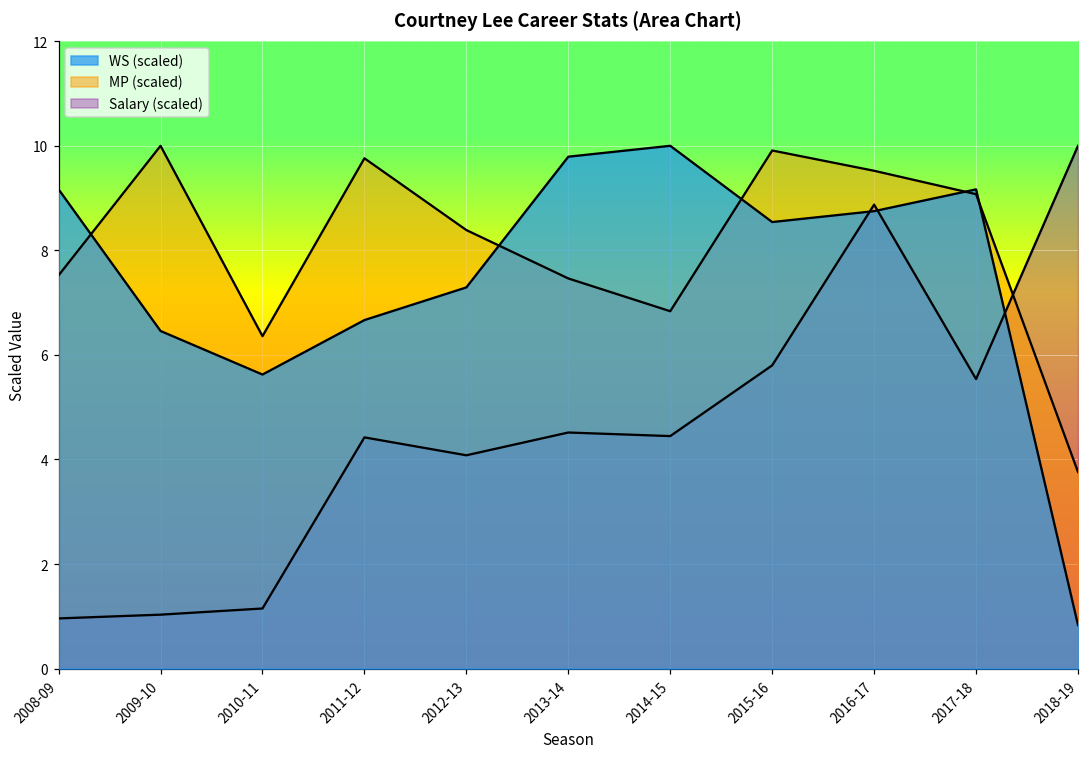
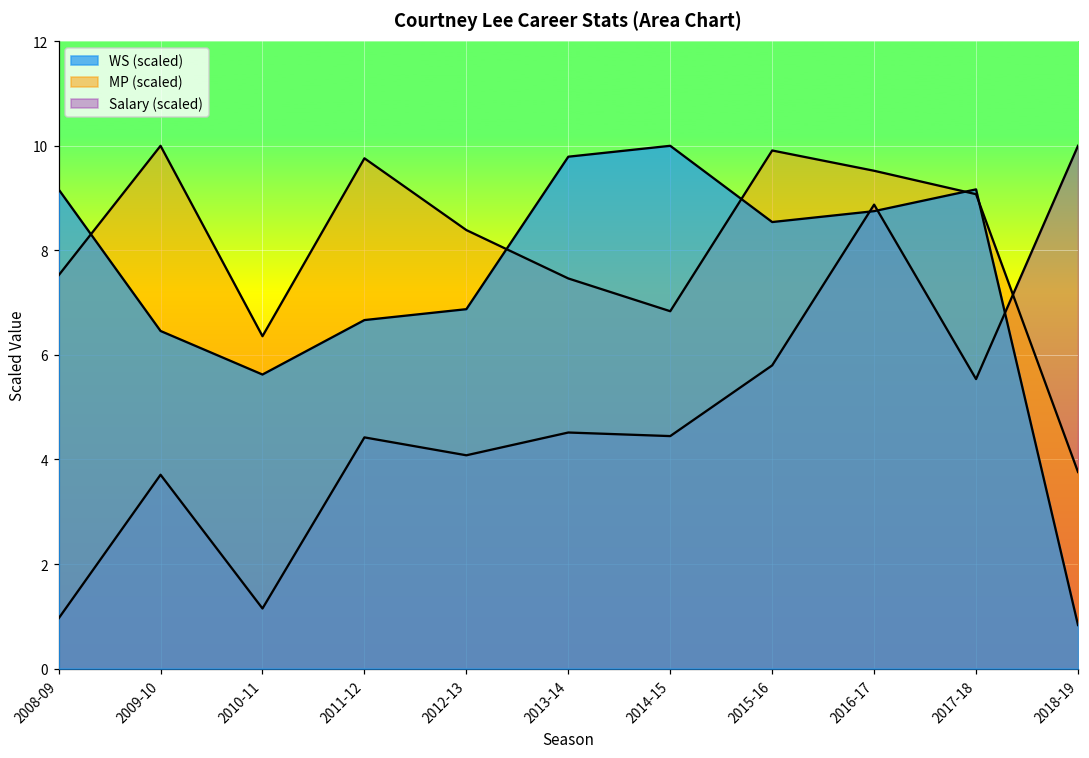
  {
    "WS (scaled)": {
      "2008-09": 9.2,
      "2009-10": 6.5,
      "2010-11": 5.6,
      "2011-12": 6.7,
-     "2012-13": 7.3,
+     "2012-13": 6.9,
      "2013-14": 9.8,
      "2014-15": 10.0,
      "2015-16": 8.5,
      "2016-17": 8.8,
      "2017-18": 9.2,
      "2018-19": 0.8
    },
    "MP (scaled)": {
      "2008-09": 7.5,
      "2009-10": 10.0,
      "2010-11": 6.4,
      "2011-12": 9.8,
      "2012-13": 8.4,
      "2013-14": 7.5,
      "2014-15": 6.8,
      "2015-16": 9.9,
      "2016-17": 9.5,
      "2017-18": 9.1,
      "2018-19": 3.8
    },
    "Salary (scaled)": {
      "2008-09": 1.0,
-     "2009-10": 1.0,
+     "2009-10": 3.7,
      "2010-11": 1.1,
      "2011-12": 4.4,
      "2012-13": 4.1,
      "2013-14": 4.5,
      "2014-15": 4.4,
      "2015-16": 5.8,
      "2016-17": 8.9,
      "2017-18": 5.5,
      "2018-19": 10.0
    }
  }
